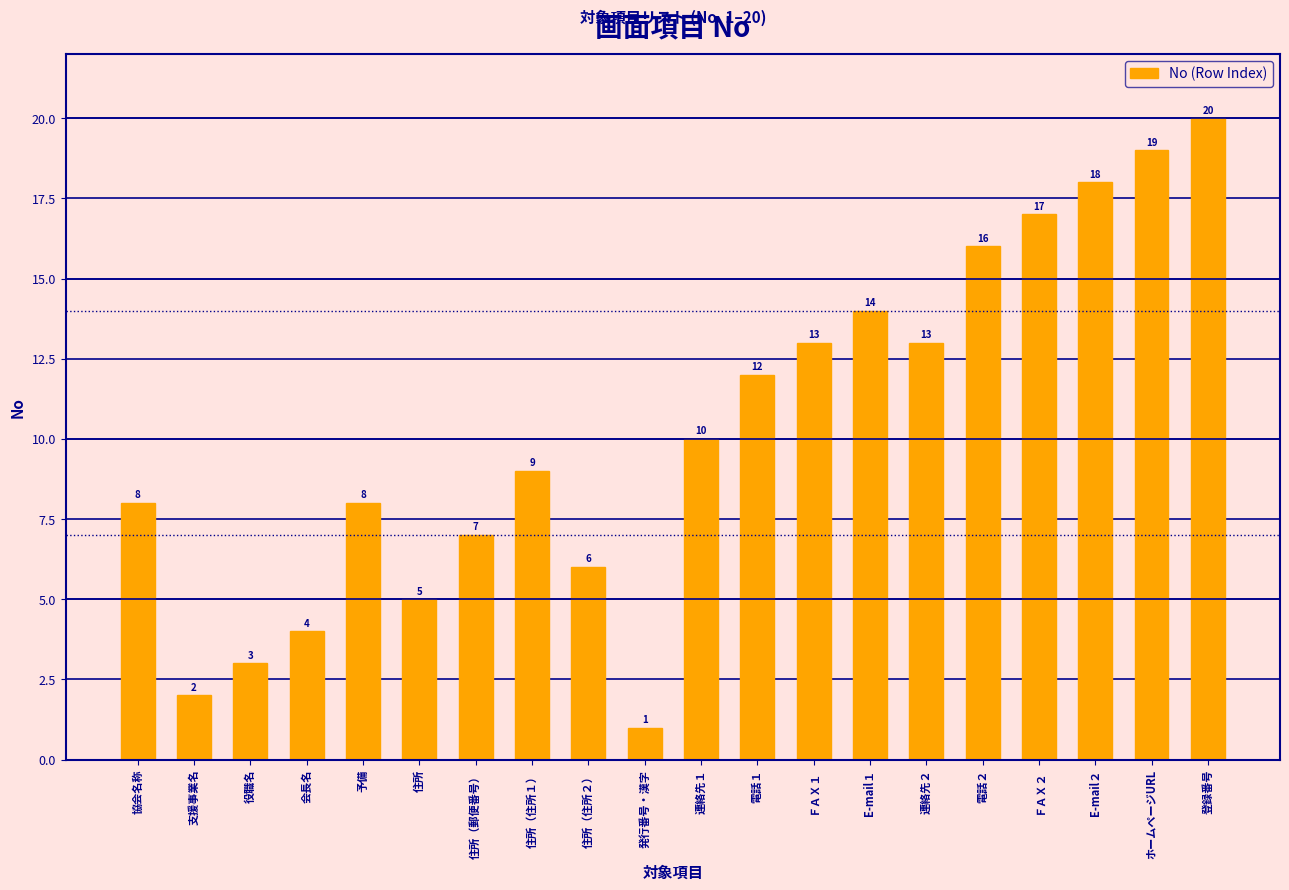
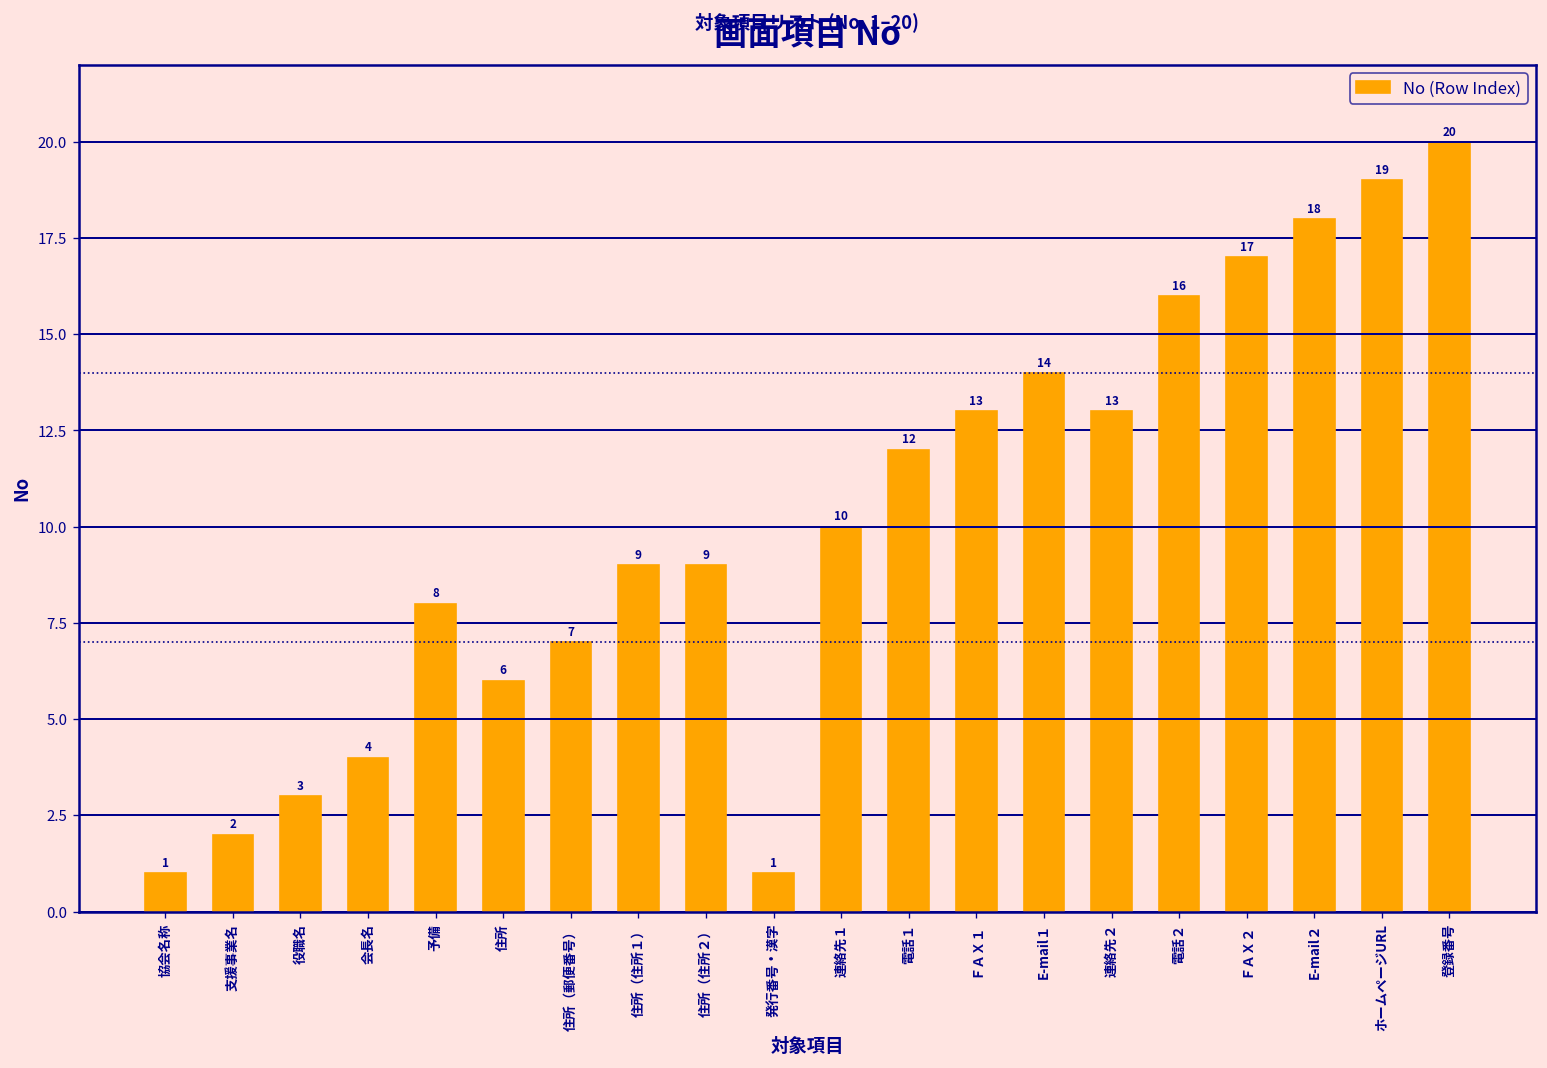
  {
-   "協会名称": 8,
+   "協会名称": 1,
    "支援事業名": 2,
    "役職名": 3,
    "会長名": 4,
    "予備": 8,
-   "住所": 5,
+   "住所": 6,
    "住所（郵便番号）": 7,
    "住所（住所１）": 9,
-   "住所（住所２）": 6,
+   "住所（住所２）": 9,
    "発行番号・漢字": 1,
    "連絡先１": 10,
    "電話１": 12,
    "ＦＡＸ１": 13,
    "E-mail１": 14,
    "連絡先２": 13,
    "電話２": 16,
    "ＦＡＸ２": 17,
    "E-mail２": 18,
    "ホームページURL": 19,
    "登録番号": 20
  }
